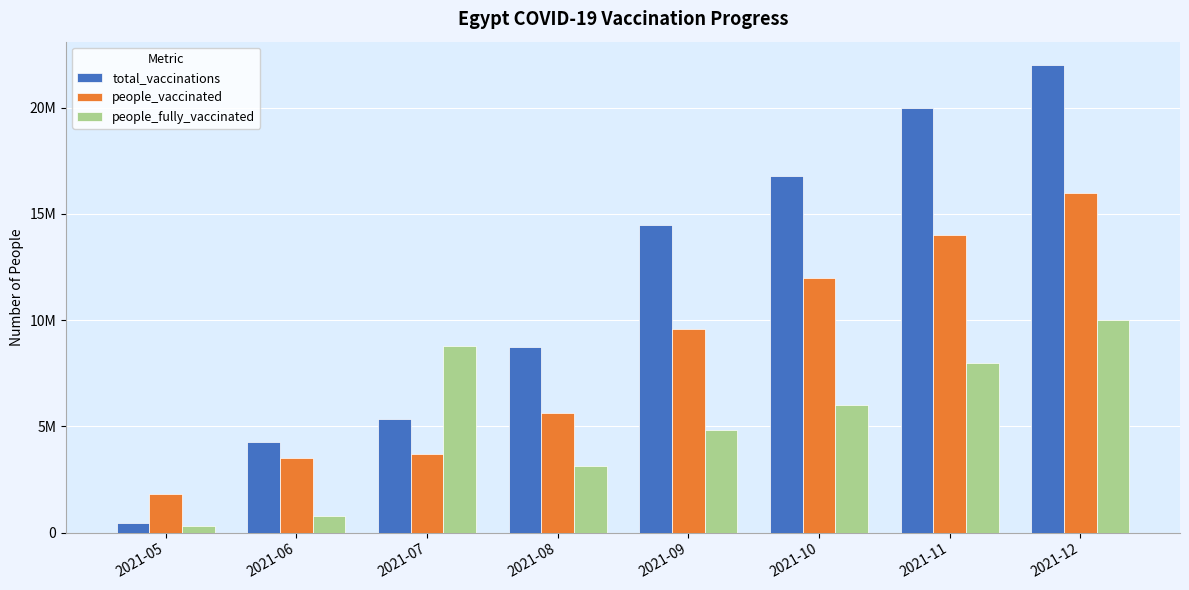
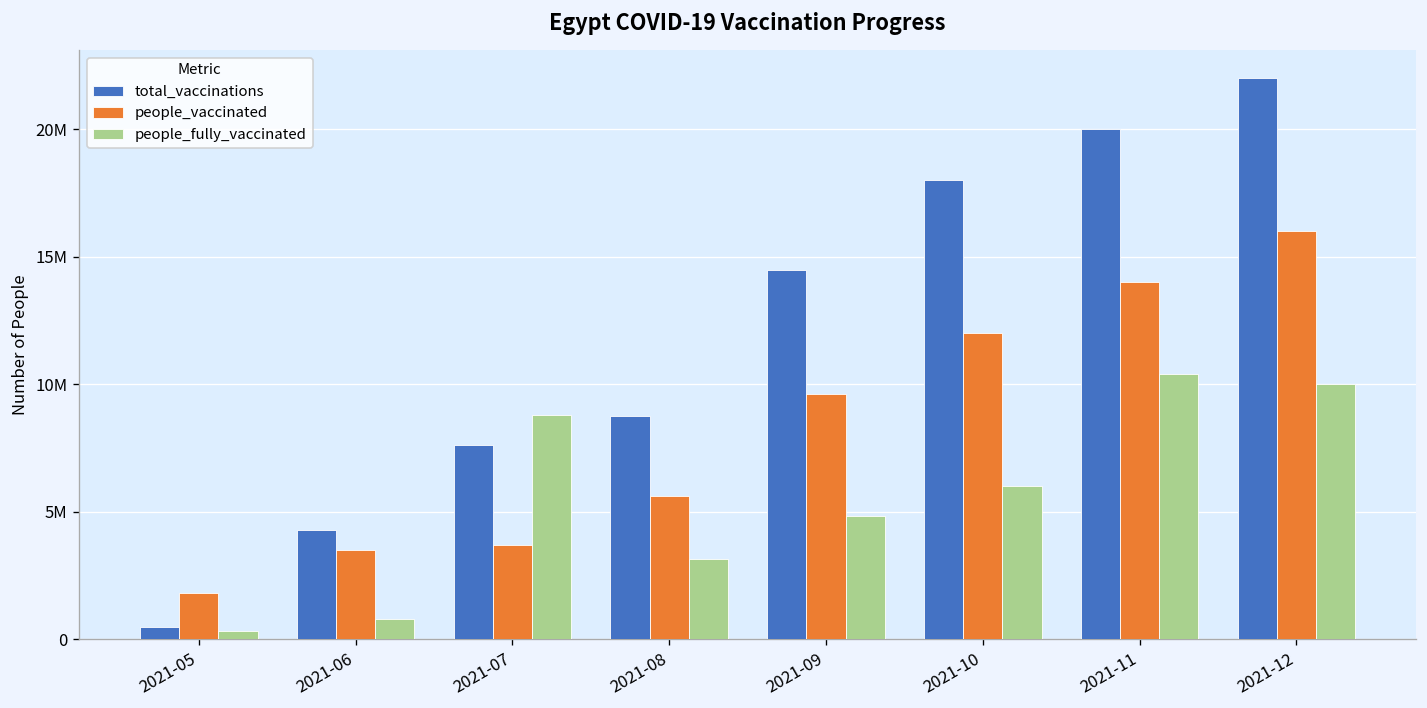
  {
    "total_vaccinations": {
      "2021-05": 500000,
      "2021-06": 4300000,
-     "2021-07": 5300000,
+     "2021-07": 7600000,
      "2021-08": 8700000,
      "2021-09": 14500000,
-     "2021-10": 16800000,
+     "2021-10": 18000000,
      "2021-11": 20000000,
      "2021-12": 22000000
    },
    "people_vaccinated": {
      "2021-05": 1800000,
      "2021-06": 3500000,
      "2021-07": 3700000,
      "2021-08": 5600000,
      "2021-09": 9600000,
      "2021-10": 12000000,
      "2021-11": 14000000,
      "2021-12": 16000000
    },
    "people_fully_vaccinated": {
      "2021-05": 300000,
      "2021-06": 800000,
      "2021-07": 8800000,
      "2021-08": 3100000,
      "2021-09": 4800000,
      "2021-10": 6000000,
-     "2021-11": 8000000,
+     "2021-11": 10400000,
      "2021-12": 10000000
    }
  }
